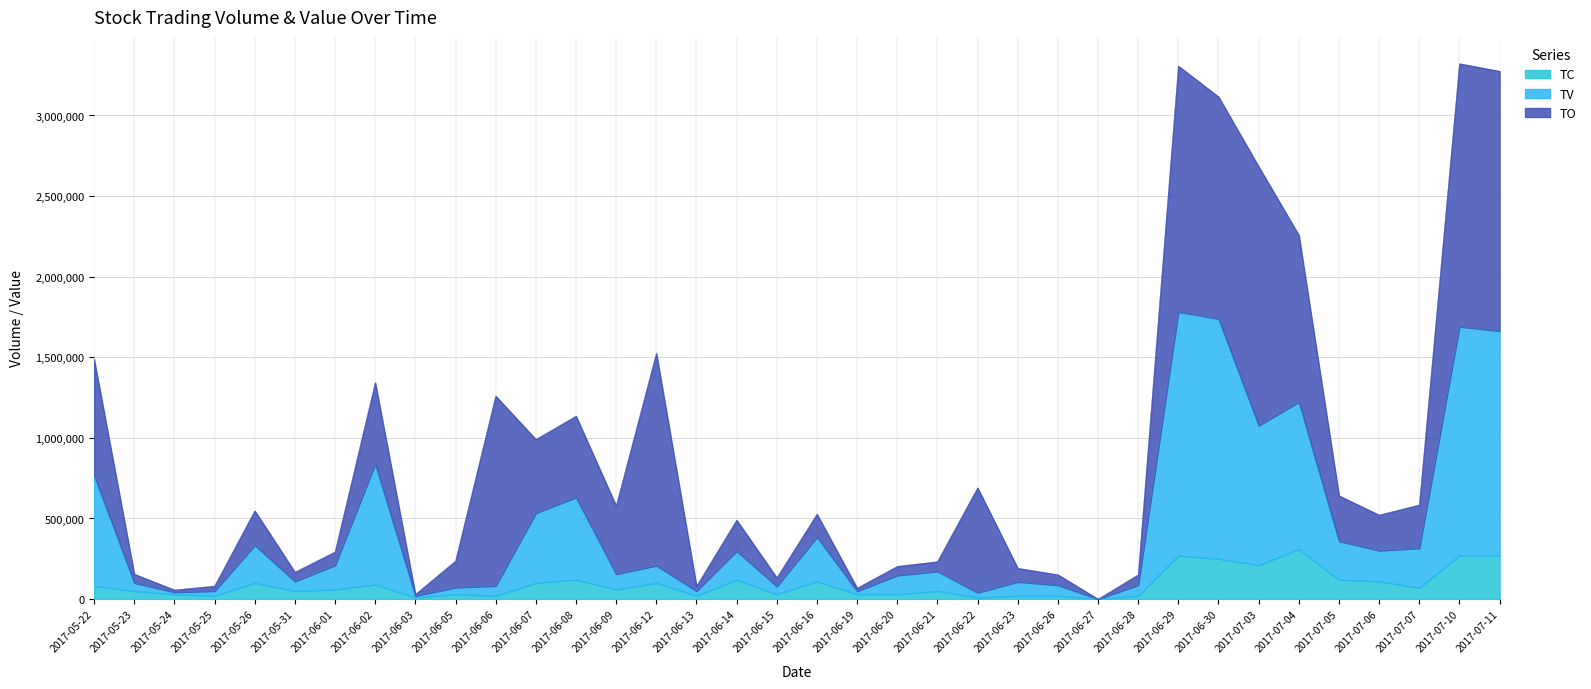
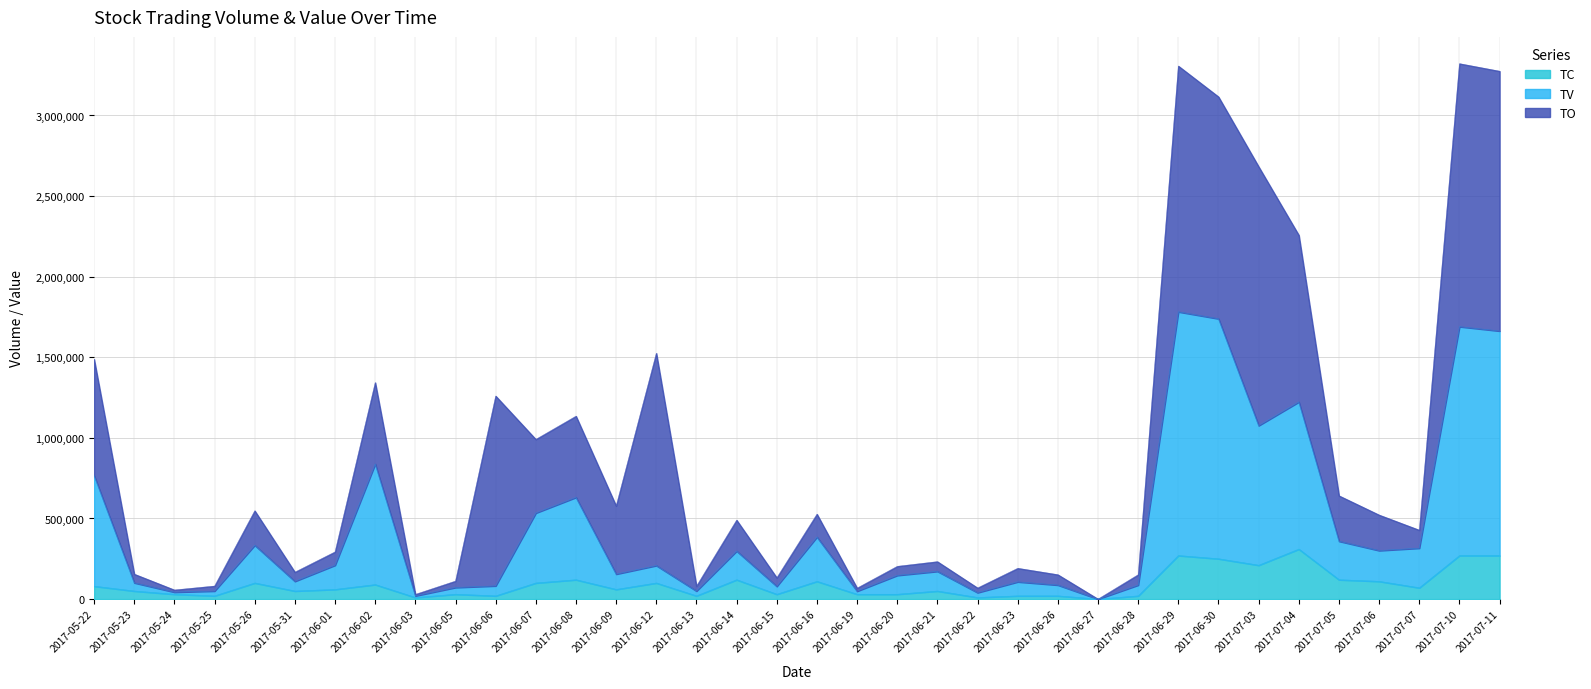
  {
    "TO": {
      "2017-05-22": "720,000",
      "2017-05-23": "50,000",
      "2017-05-25": "30,000",
      "2017-05-26": "210,000",
      "2017-05-31": "60,000",
      "2017-06-01": "80,000",
      "2017-06-02": "510,000",
-     "2017-06-05": "160,000",
+     "2017-06-05": "40,000",
      "2017-06-06": "1,180,000",
      "2017-06-07": "460,000",
      "2017-06-08": "500,000",
      "2017-06-09": "420,000",
      "2017-06-12": "1,320,000",
      "2017-06-13": "30,000",
      "2017-06-14": "190,000",
      "2017-06-15": "50,000",
      "2017-06-16": "140,000",
      "2017-06-19": "20,000",
      "2017-06-20": "60,000",
      "2017-06-21": "60,000",
-     "2017-06-22": "650,000",
+     "2017-06-22": "30,000",
      "2017-06-23": "80,000",
      "2017-06-26": "60,000",
      "2017-06-28": "60,000",
      "2017-06-29": "1,520,000",
      "2017-06-30": "1,380,000",
      "2017-07-03": "1,610,000",
      "2017-07-04": "1,030,000",
      "2017-07-05": "280,000",
      "2017-07-06": "220,000",
-     "2017-07-07": "270,000",
+     "2017-07-07": "110,000",
      "2017-07-10": "1,630,000",
      "2017-07-11": "1,610,000"
    }
  }
